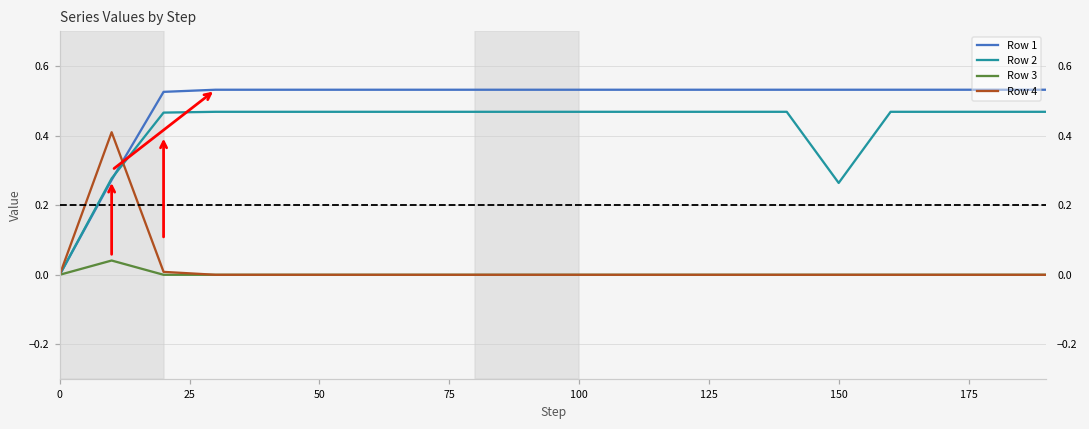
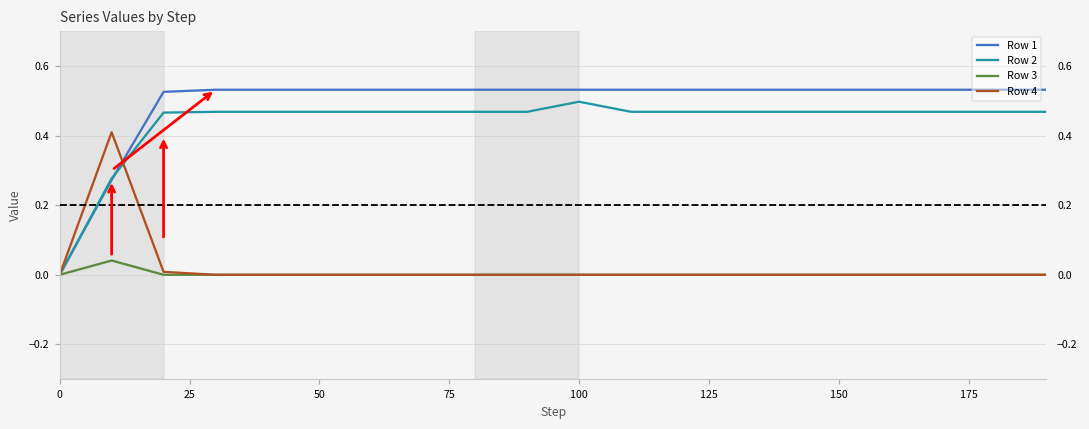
  {
    "Row 1": {
      "50": 0.53,
      "100": 0.53,
      "150": 0.53
    },
    "Row 2": {
      "50": 0.47,
-     "100": 0.47,
-     "150": 0.26
+     "100": 0.50,
+     "150": 0.47
    }
  }
